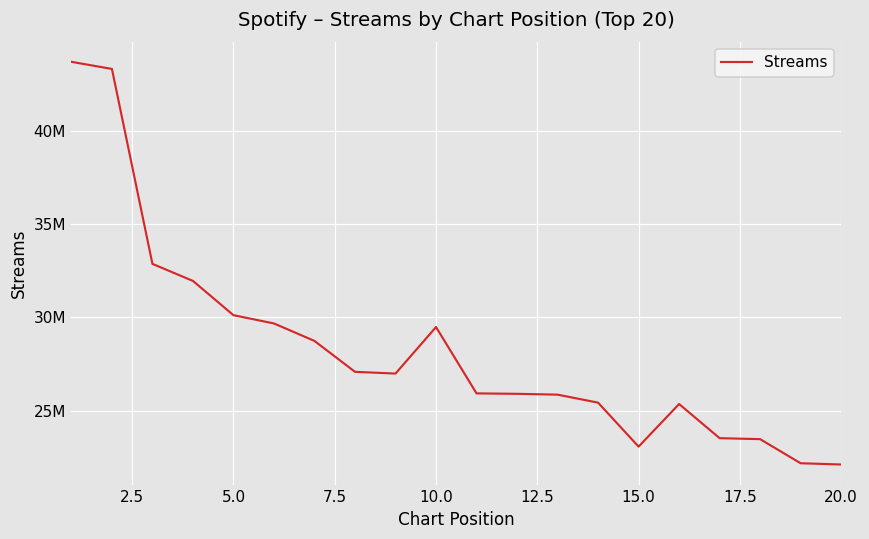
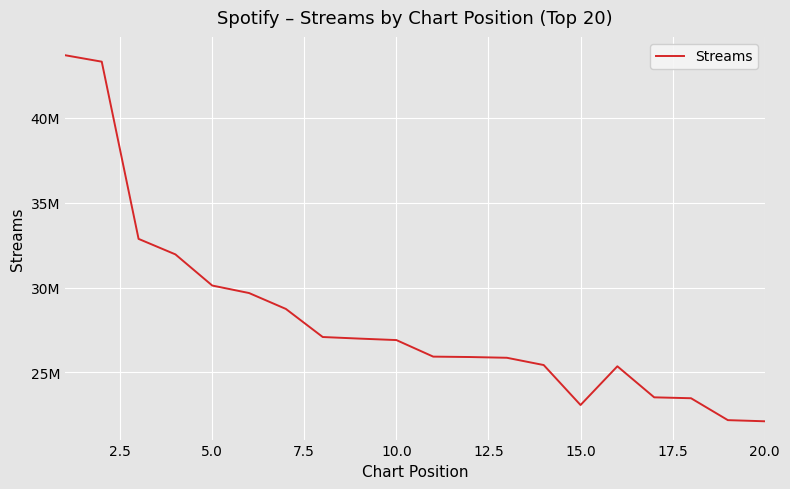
  {
    "5.0": 30100000,
-   "10.0": 29500000,
+   "10.0": 26900000,
    "15.0": 23100000,
    "20.0": 22100000
  }
